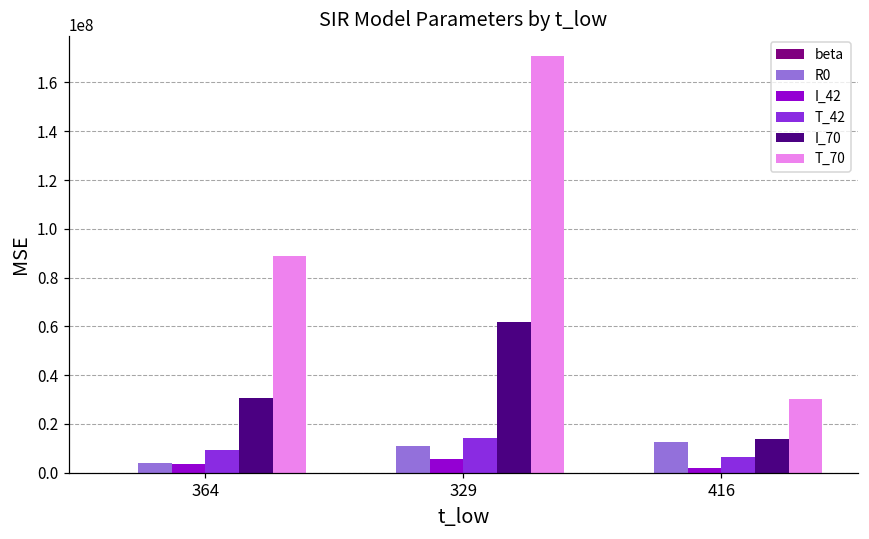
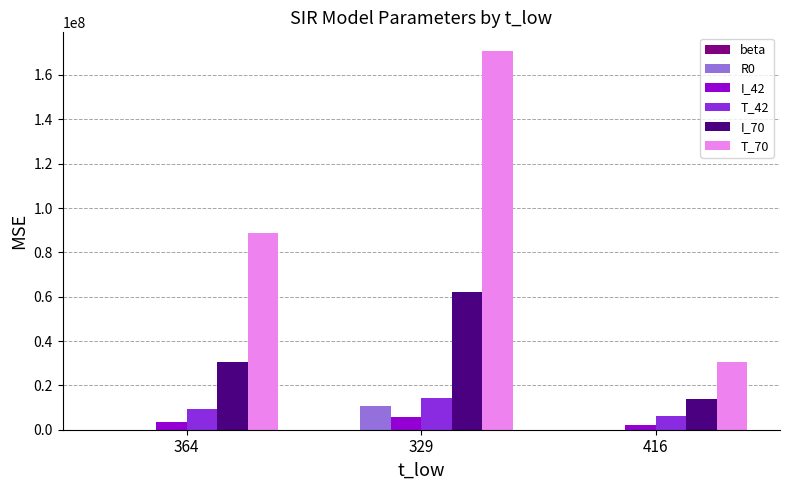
  {
    "R0": {
-     "364": 4000000,
+     "364": 0,
      "329": 11000000,
-     "416": 12000000
+     "416": 0
    },
    "T_70": {
      "364": 89000000,
      "329": 171000000,
      "416": 30000000
    }
  }
